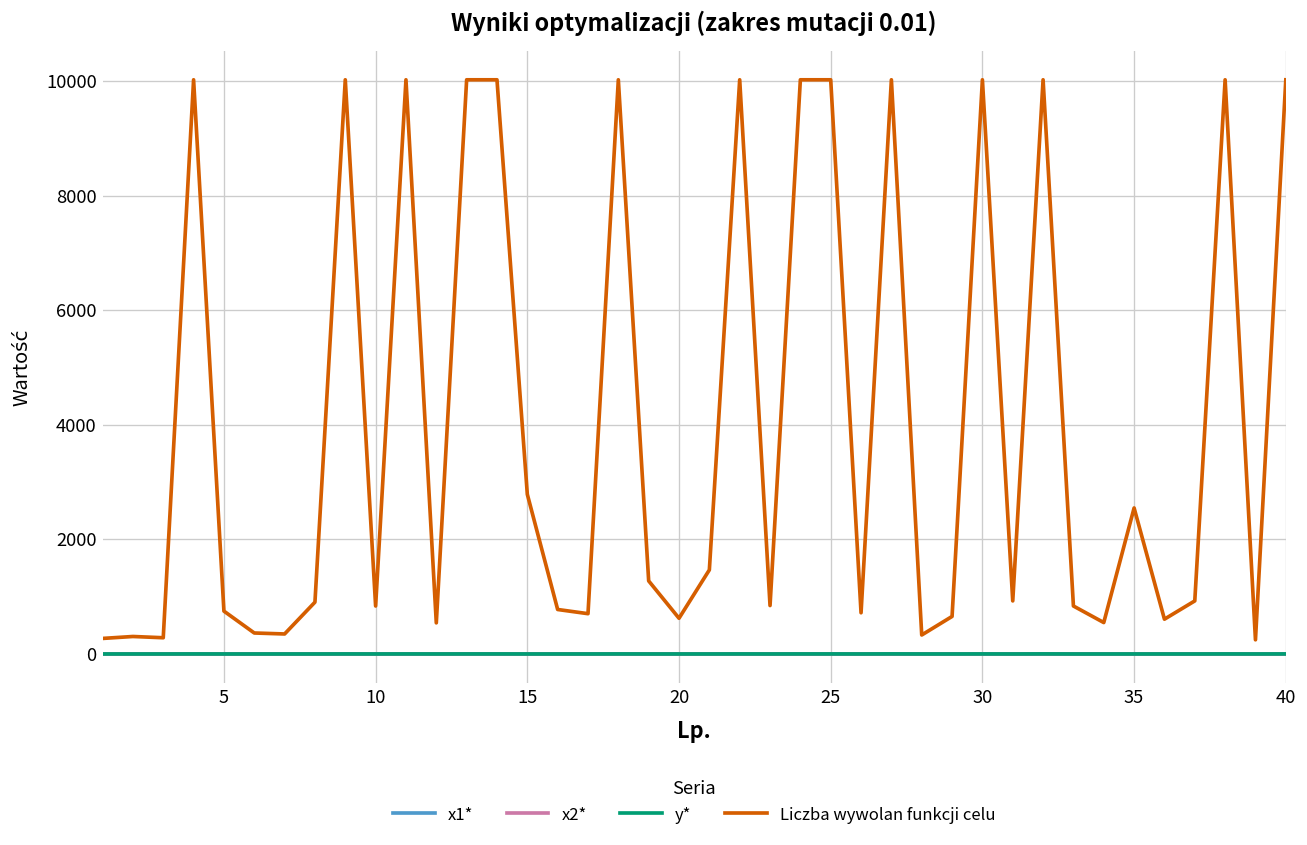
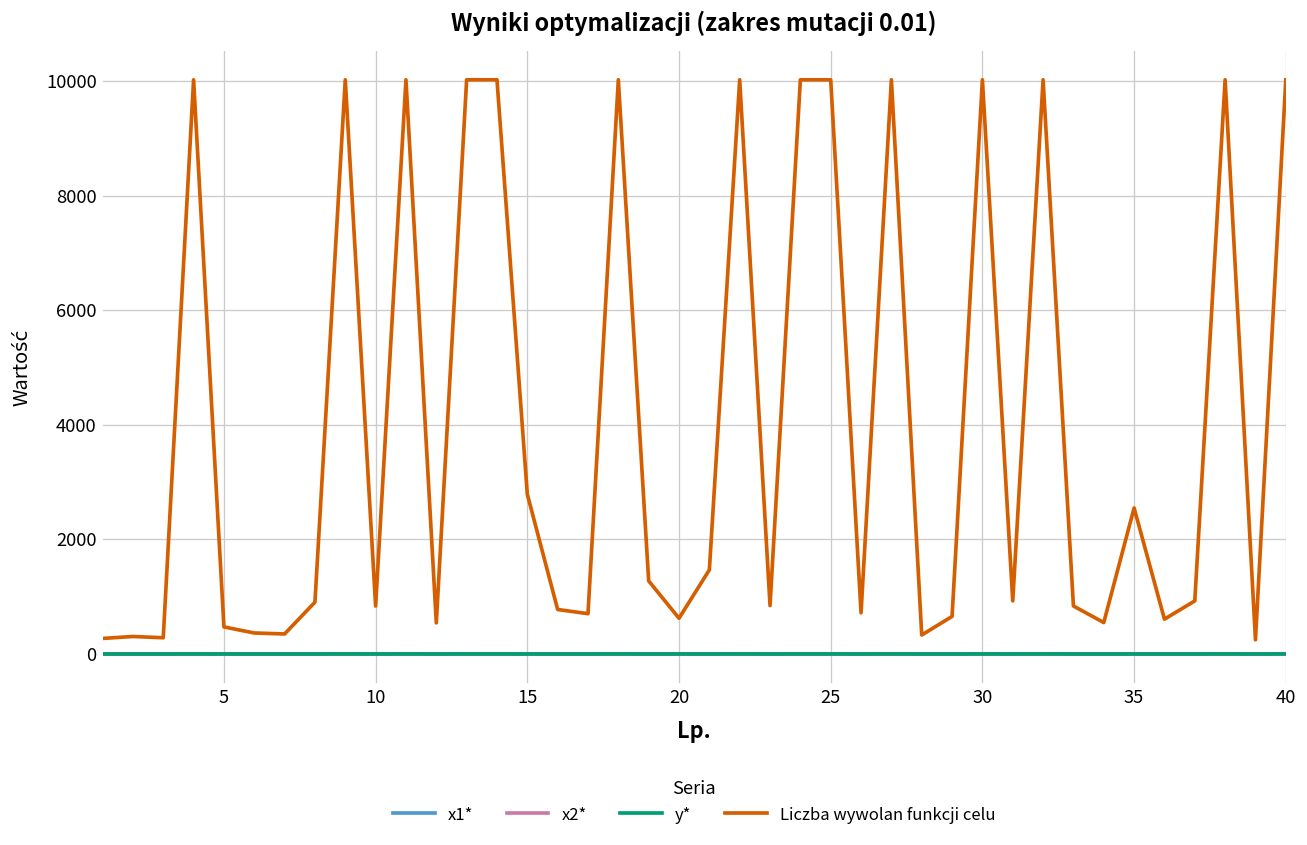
  {
    "y*": {
      "5": 0,
      "10": 0,
      "15": 0,
      "20": 0,
      "25": 0,
      "30": 0,
      "35": 0,
      "40": 0
    },
    "Liczba wywolan funkcji celu": {
-     "5": 700,
+     "5": 500,
      "10": 800,
      "15": 2800,
      "20": 600,
      "25": 10000,
      "30": 10000,
      "35": 2500,
      "40": 10000
    }
  }
